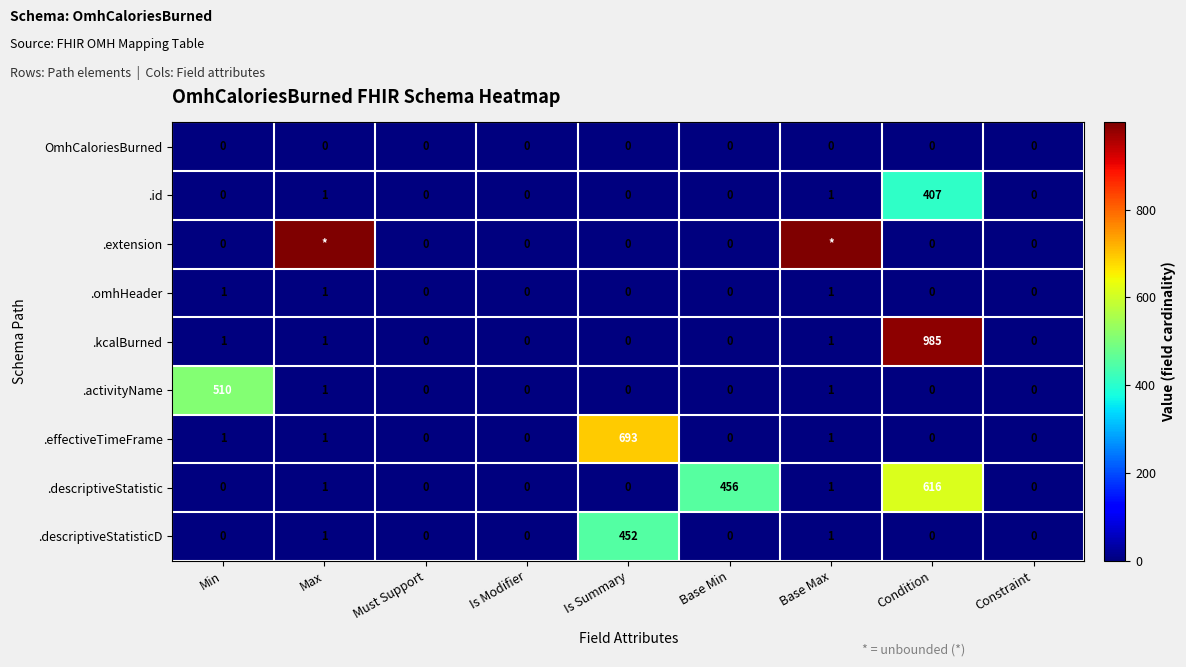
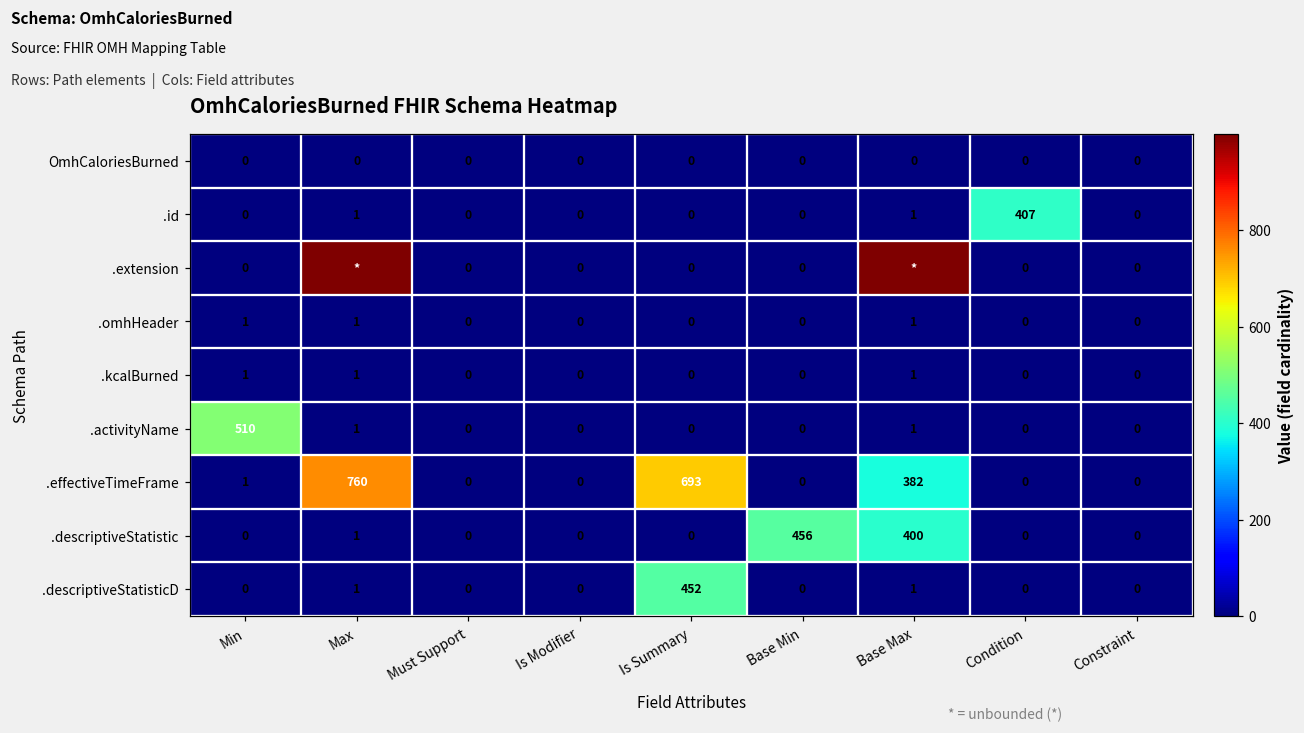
  {
    "OmhCaloriesBurned": {
      "Min": 0,
      "Max": 0,
      "Must Support": 0,
      "Is Modifier": 0,
      "Is Summary": 0,
      "Base Min": 0,
      "Base Max": 0,
      "Condition": 0,
      "Constraint": 0
    },
    ".id": {
      "Min": 0,
      "Max": 1,
      "Must Support": 0,
      "Is Modifier": 0,
      "Is Summary": 0,
      "Base Min": 0,
      "Base Max": 1,
      "Condition": 407,
      "Constraint": 0
    },
    ".extension": {
      "Min": 0,
      "Must Support": 0,
      "Is Modifier": 0,
      "Is Summary": 0,
      "Base Min": 0,
      "Condition": 0,
      "Constraint": 0
    },
    ".omhHeader": {
      "Min": 1,
      "Max": 1,
      "Must Support": 0,
      "Is Modifier": 0,
      "Is Summary": 0,
      "Base Min": 0,
      "Base Max": 1,
      "Condition": 0,
      "Constraint": 0
    },
    ".kcalBurned": {
      "Min": 1,
      "Max": 1,
      "Must Support": 0,
      "Is Modifier": 0,
      "Is Summary": 0,
      "Base Min": 0,
      "Base Max": 1,
-     "Condition": 985,
+     "Condition": 0,
      "Constraint": 0
    },
    ".activityName": {
      "Min": 510,
      "Max": 1,
      "Must Support": 0,
      "Is Modifier": 0,
      "Is Summary": 0,
      "Base Min": 0,
      "Base Max": 1,
      "Condition": 0,
      "Constraint": 0
    },
    ".effectiveTimeFrame": {
      "Min": 1,
-     "Max": 1,
+     "Max": 760,
      "Must Support": 0,
      "Is Modifier": 0,
      "Is Summary": 693,
      "Base Min": 0,
-     "Base Max": 1,
+     "Base Max": 382,
      "Condition": 0,
      "Constraint": 0
    },
    ".descriptiveStatistic": {
      "Min": 0,
      "Max": 1,
      "Must Support": 0,
      "Is Modifier": 0,
      "Is Summary": 0,
      "Base Min": 456,
-     "Base Max": 1,
-     "Condition": 616,
+     "Base Max": 400,
+     "Condition": 0,
      "Constraint": 0
    },
    ".descriptiveStatisticD": {
      "Min": 0,
      "Max": 1,
      "Must Support": 0,
      "Is Modifier": 0,
      "Is Summary": 452,
      "Base Min": 0,
      "Base Max": 1,
      "Condition": 0,
      "Constraint": 0
    }
  }
